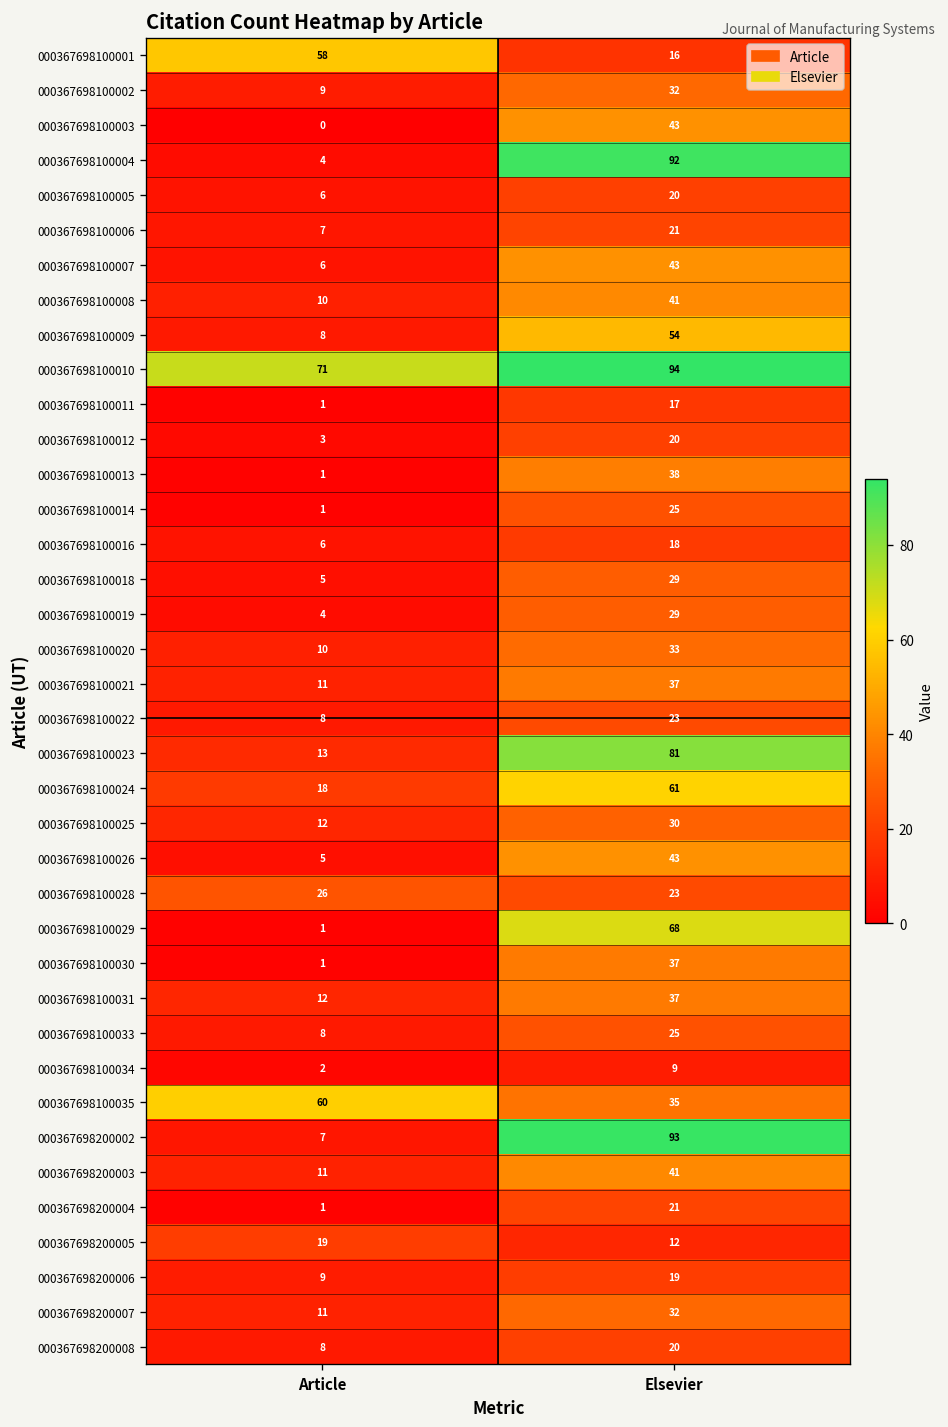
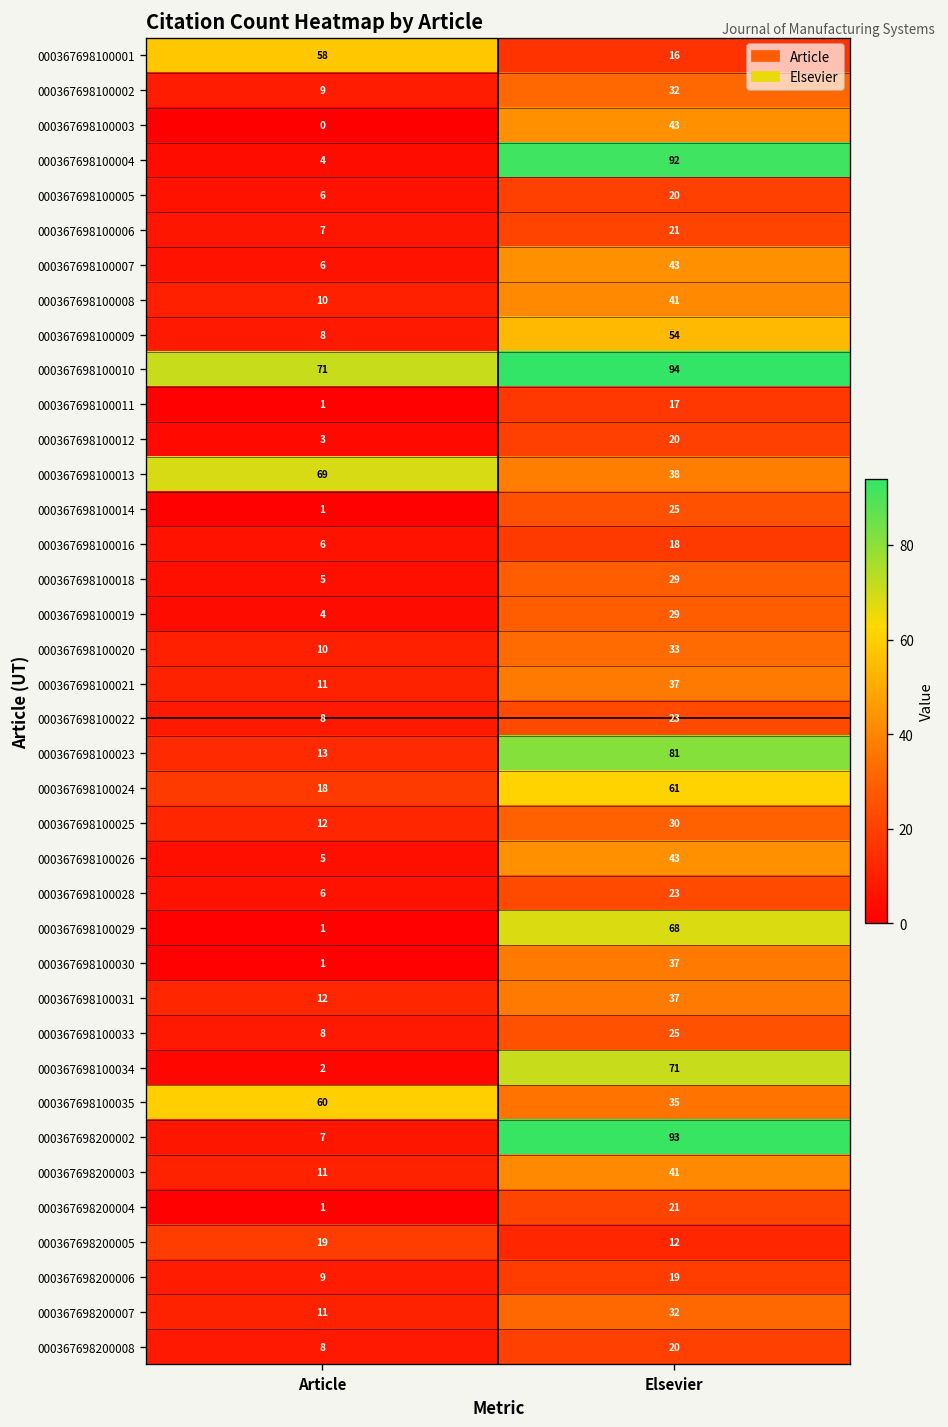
  {
    "000367698100001": {
      "Article": 58,
      "Elsevier": 16
    },
    "000367698100002": {
      "Article": 9,
      "Elsevier": 32
    },
    "000367698100003": {
      "Article": 0,
      "Elsevier": 43
    },
    "000367698100004": {
      "Article": 4,
      "Elsevier": 92
    },
    "000367698100005": {
      "Article": 6,
      "Elsevier": 20
    },
    "000367698100006": {
      "Article": 7,
      "Elsevier": 21
    },
    "000367698100007": {
      "Article": 6,
      "Elsevier": 43
    },
    "000367698100008": {
      "Article": 10,
      "Elsevier": 41
    },
    "000367698100009": {
      "Article": 8,
      "Elsevier": 54
    },
    "000367698100010": {
      "Article": 71,
      "Elsevier": 94
    },
    "000367698100011": {
      "Article": 1,
      "Elsevier": 17
    },
    "000367698100012": {
      "Article": 3,
      "Elsevier": 20
    },
    "000367698100013": {
-     "Article": 1,
+     "Article": 69,
      "Elsevier": 38
    },
    "000367698100014": {
      "Article": 1,
      "Elsevier": 25
    },
    "000367698100016": {
      "Article": 6,
      "Elsevier": 18
    },
    "000367698100018": {
      "Article": 5,
      "Elsevier": 29
    },
    "000367698100019": {
      "Article": 4,
      "Elsevier": 29
    },
    "000367698100020": {
      "Article": 10,
      "Elsevier": 33
    },
    "000367698100021": {
      "Article": 11,
      "Elsevier": 37
    },
    "000367698100022": {
      "Article": 8,
      "Elsevier": 23
    },
    "000367698100023": {
      "Article": 13,
      "Elsevier": 81
    },
    "000367698100024": {
      "Article": 18,
      "Elsevier": 61
    },
    "000367698100025": {
      "Article": 12,
      "Elsevier": 30
    },
    "000367698100026": {
      "Article": 5,
      "Elsevier": 43
    },
    "000367698100028": {
-     "Article": 26,
+     "Article": 6,
      "Elsevier": 23
    },
    "000367698100029": {
      "Article": 1,
      "Elsevier": 68
    },
    "000367698100030": {
      "Article": 1,
      "Elsevier": 37
    },
    "000367698100031": {
      "Article": 12,
      "Elsevier": 37
    },
    "000367698100033": {
      "Article": 8,
      "Elsevier": 25
    },
    "000367698100034": {
      "Article": 2,
-     "Elsevier": 9
+     "Elsevier": 71
    },
    "000367698100035": {
      "Article": 60,
      "Elsevier": 35
    },
    "000367698200002": {
      "Article": 7,
      "Elsevier": 93
    },
    "000367698200003": {
      "Article": 11,
      "Elsevier": 41
    },
    "000367698200004": {
      "Article": 1,
      "Elsevier": 21
    },
    "000367698200005": {
      "Article": 19,
      "Elsevier": 12
    },
    "000367698200006": {
      "Article": 9,
      "Elsevier": 19
    },
    "000367698200007": {
      "Article": 11,
      "Elsevier": 32
    },
    "000367698200008": {
      "Article": 8,
      "Elsevier": 20
    }
  }
